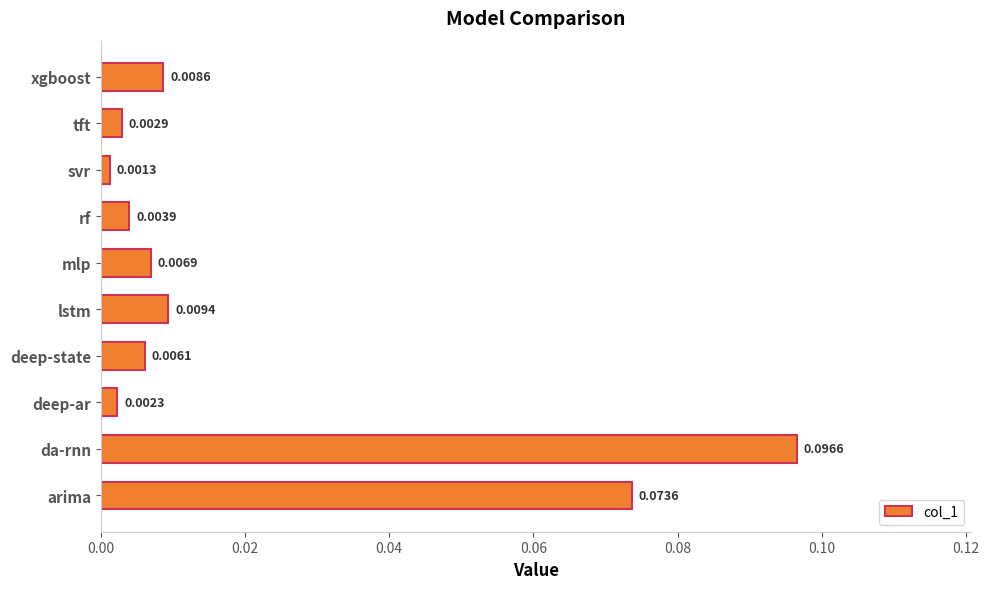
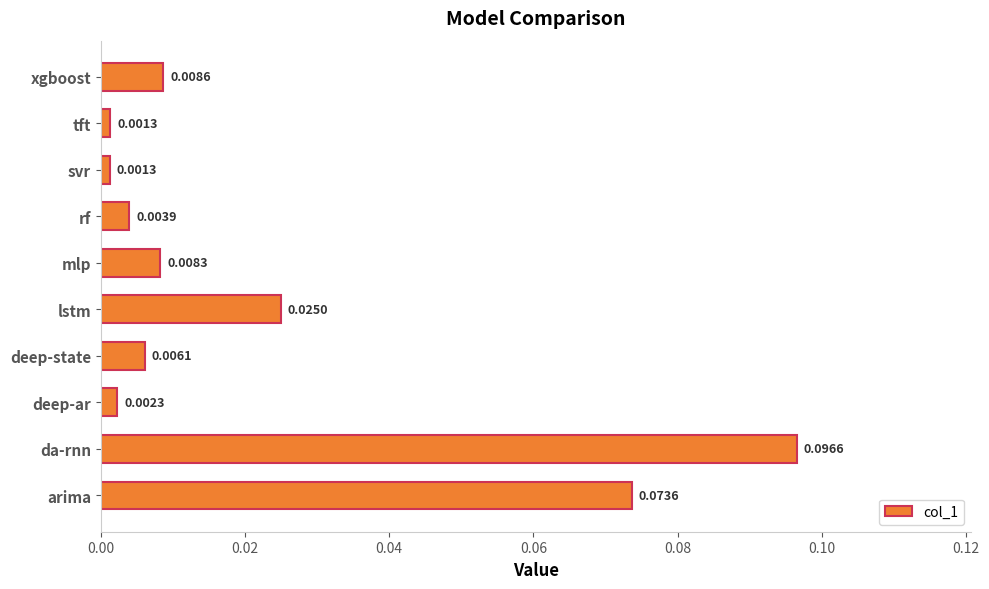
  {
    "xgboost": 0.0086,
-   "tft": 0.0029,
+   "tft": 0.0013,
    "svr": 0.0013,
    "rf": 0.0039,
-   "mlp": 0.0069,
-   "lstm": 0.0094,
+   "mlp": 0.0083,
+   "lstm": 0.0250,
    "deep-state": 0.0061,
    "deep-ar": 0.0023,
    "da-rnn": 0.0966,
    "arima": 0.0736
  }
